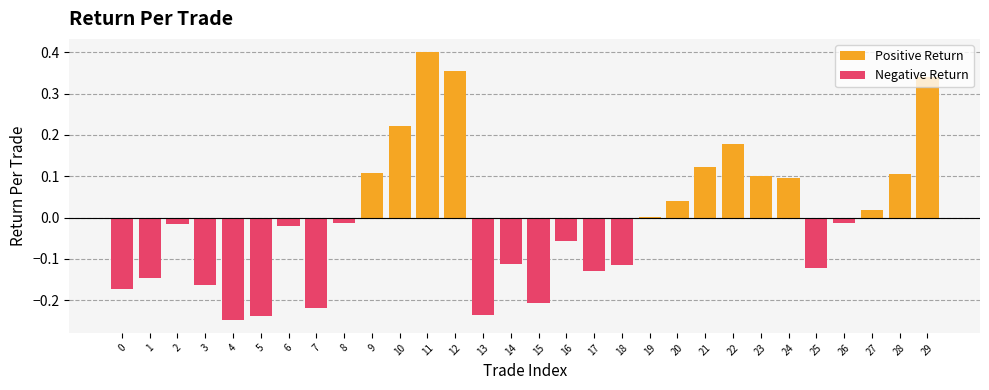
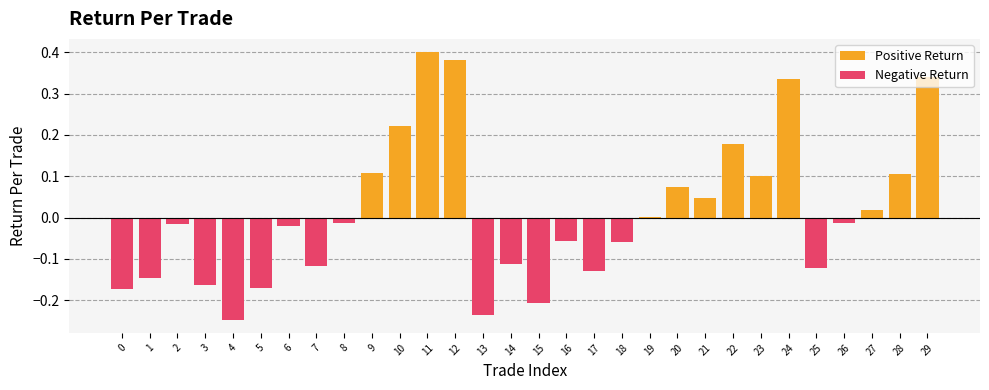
  {
    "Positive Return": {
      "0": 0.00,
      "1": 0.00,
      "2": 0.00,
      "3": 0.00,
      "4": 0.00,
      "5": 0.00,
      "6": 0.00,
      "7": 0.00,
      "8": 0.00,
      "9": 0.11,
      "10": 0.22,
      "11": 0.40,
-     "12": 0.36,
+     "12": 0.38,
      "13": 0.00,
      "14": 0.00,
      "15": 0.00,
      "16": 0.00,
      "17": 0.00,
      "18": 0.00,
-     "20": 0.04,
-     "21": 0.12,
+     "20": 0.07,
+     "21": 0.05,
      "22": 0.18,
      "23": 0.10,
-     "24": 0.10,
+     "24": 0.33,
      "25": 0.00,
      "26": 0.00,
      "27": 0.02,
      "28": 0.11
    },
    "Negative Return": {
      "0": -0.17,
      "1": -0.15,
      "2": -0.02,
      "3": -0.16,
      "4": -0.25,
-     "5": -0.24,
+     "5": -0.17,
      "6": -0.02,
-     "7": -0.22,
+     "7": -0.12,
      "8": -0.01,
      "9": 0.00,
      "10": 0.00,
      "11": 0.00,
      "12": 0.00,
      "13": -0.24,
      "14": -0.11,
      "15": -0.21,
      "16": -0.06,
      "17": -0.13,
-     "18": -0.11,
+     "18": -0.06,
      "19": 0.00,
      "20": 0.00,
      "21": 0.00,
      "22": 0.00,
      "23": 0.00,
      "24": 0.00,
      "25": -0.12,
      "26": -0.01,
      "27": 0.00,
      "28": 0.00,
      "29": 0.00
    }
  }
